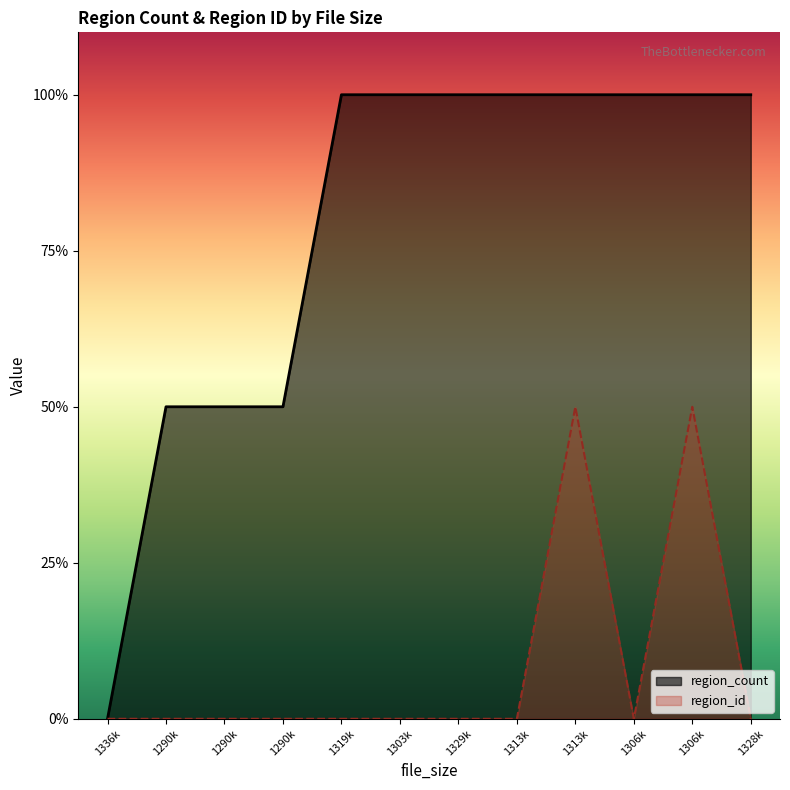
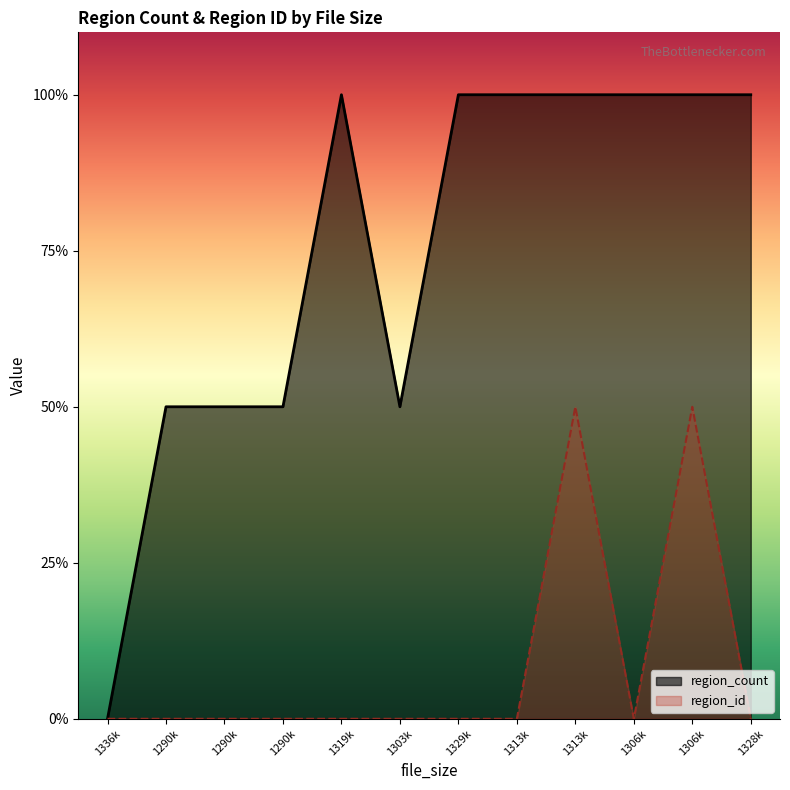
  {
    "region_count": {
      "1319k": "100%",
-     "1303k": "100%",
+     "1303k": "50%",
      "1329k": "100%",
      "1328k": "100%"
    },
    "region_id": {
      "1319k": "0%",
      "1303k": "0%",
      "1329k": "0%",
      "1328k": "0%"
    }
  }
